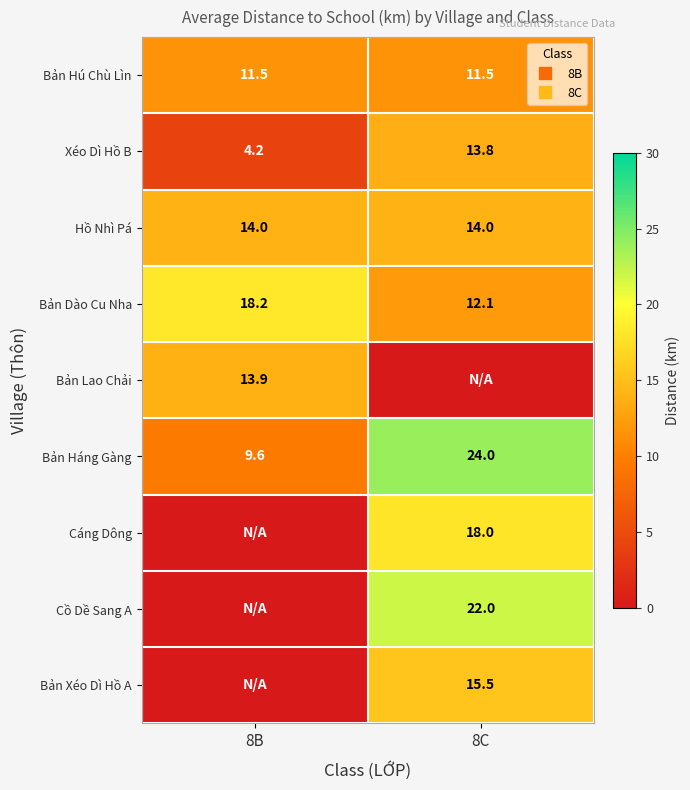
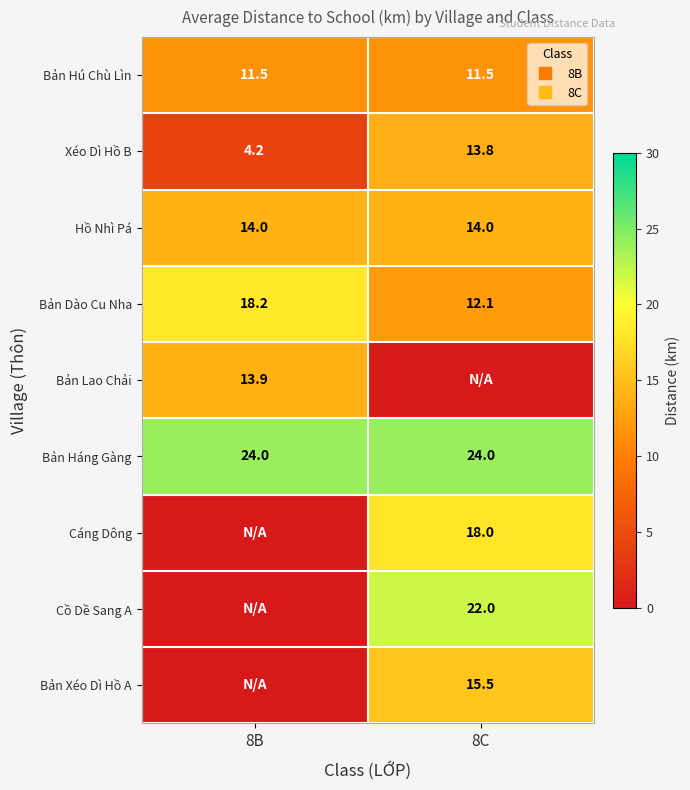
  {
    "Bản Hú Chù Lìn": {
      "8B": 11.5,
      "8C": 11.5
    },
    "Xéo Dì Hồ B": {
      "8B": 4.2,
      "8C": 13.8
    },
    "Hồ Nhì Pá": {
      "8B": 14.0,
      "8C": 14.0
    },
    "Bản Dào Cu Nha": {
      "8B": 18.2,
      "8C": 12.1
    },
    "Bản Lao Chải": {
      "8B": 13.9
    },
    "Bản Háng Gàng": {
-     "8B": 9.6,
+     "8B": 24.0,
      "8C": 24.0
    },
    "Cáng Dông": {
      "8C": 18.0
    },
    "Cồ Dề Sang A": {
      "8C": 22.0
    },
    "Bản Xéo Dì Hồ A": {
      "8C": 15.5
    }
  }
